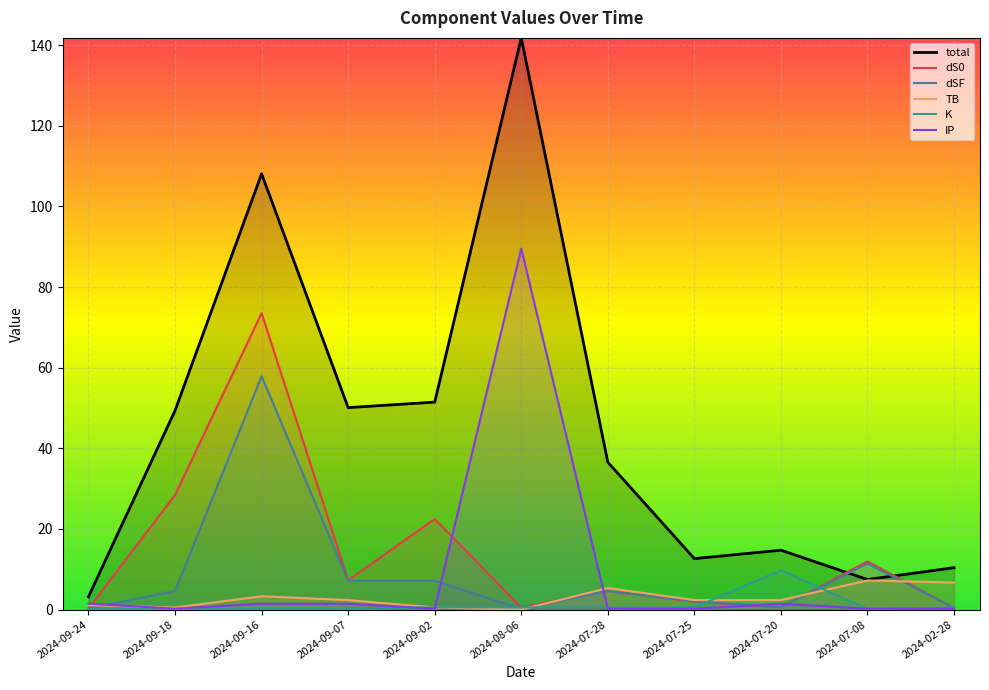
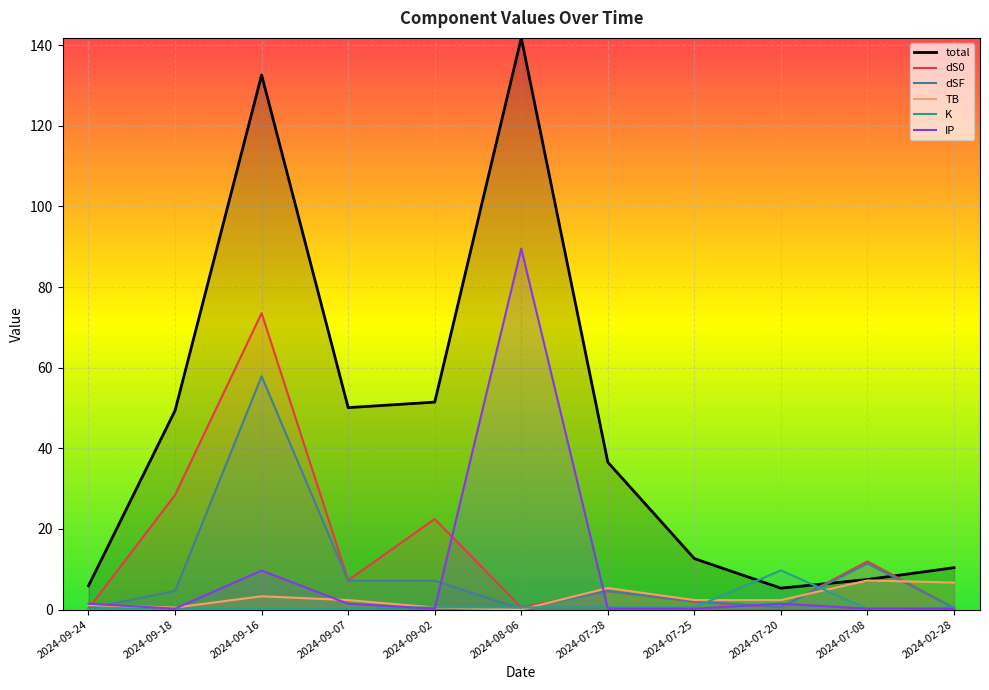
  {
    "total": {
-     "2024-09-24": 3,
+     "2024-09-24": 6,
      "2024-09-18": 49,
-     "2024-09-16": 108,
+     "2024-09-16": 133,
      "2024-09-07": 50,
      "2024-09-02": 51,
      "2024-08-06": 142,
      "2024-07-28": 37,
      "2024-07-25": 13,
-     "2024-07-20": 15,
+     "2024-07-20": 5,
      "2024-02-28": 10
    },
    "dS0": {
      "2024-09-18": 28,
      "2024-09-16": 74,
      "2024-09-02": 22
    },
    "TB": {
      "2024-09-16": 3,
      "2024-09-07": 2,
      "2024-07-28": 5,
      "2024-07-20": 2,
      "2024-02-28": 7
    },
    "IP": {
-     "2024-09-16": 1,
+     "2024-09-16": 10,
      "2024-09-07": 1,
      "2024-08-06": 90,
      "2024-07-20": 1
    }
  }
